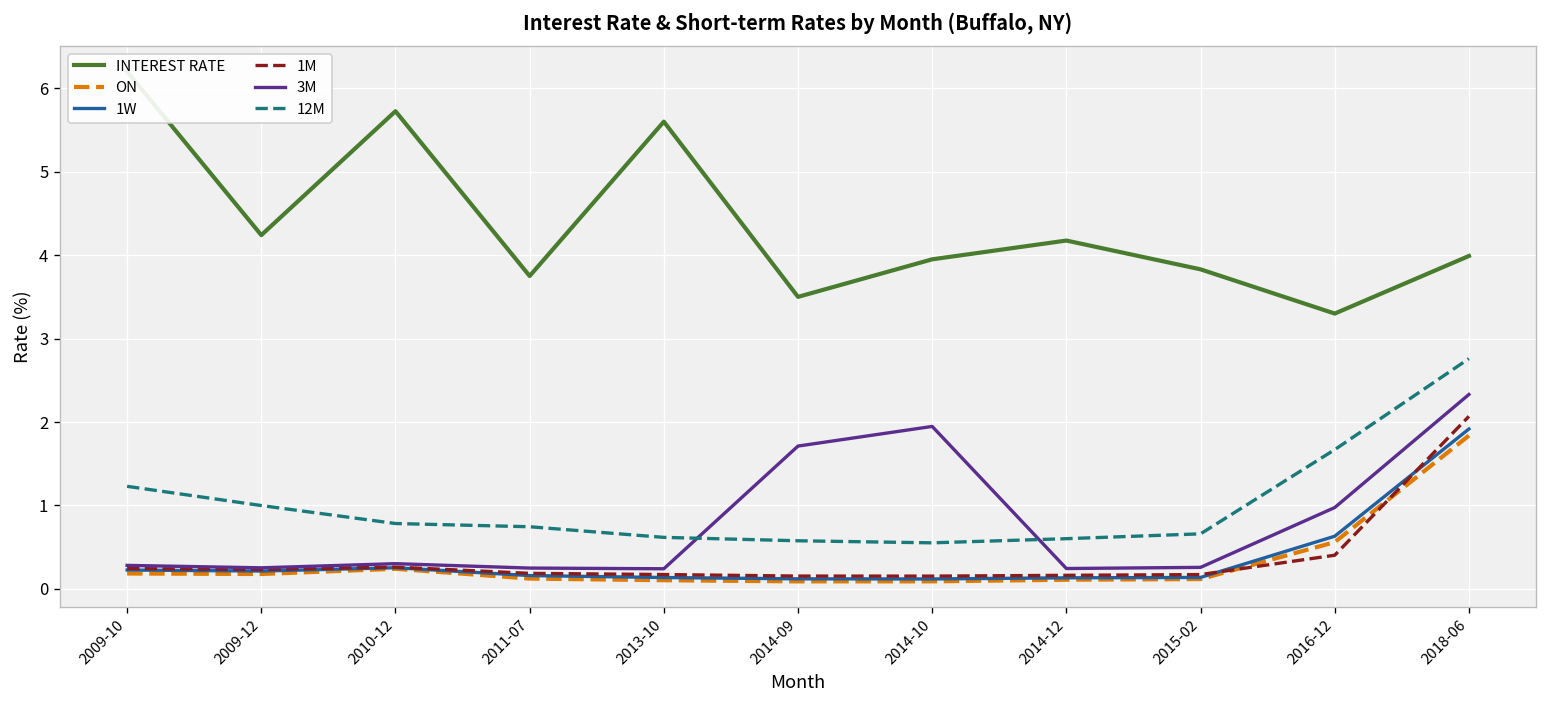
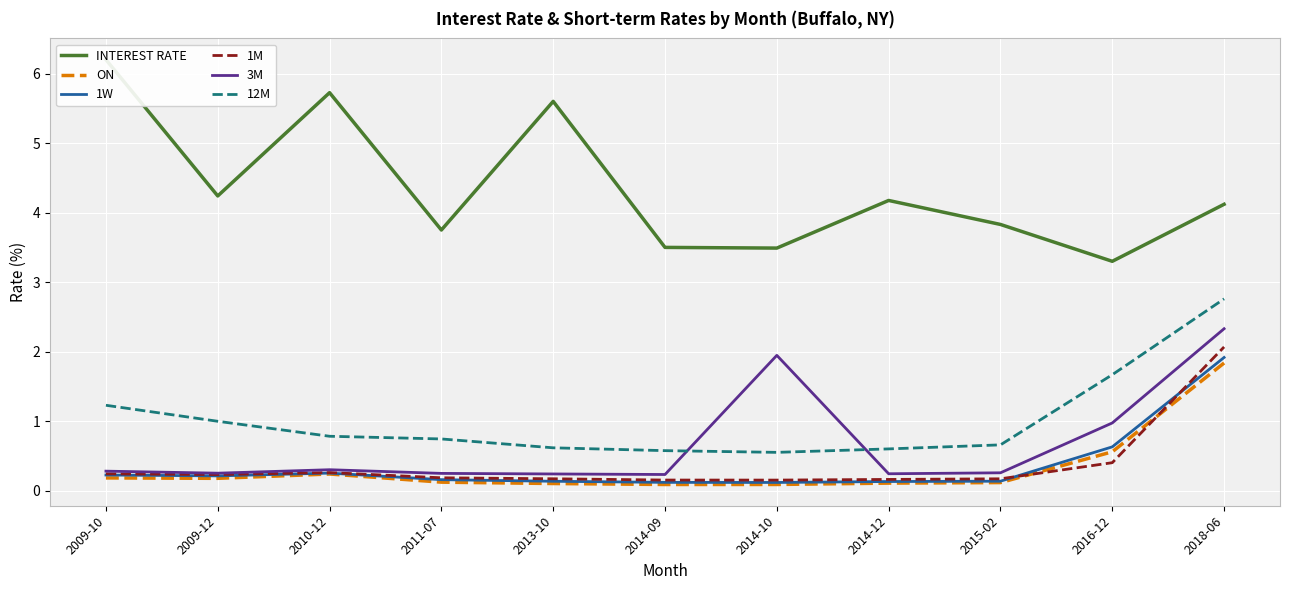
  {
    "INTEREST RATE": {
      "2009-12": 4.2,
      "2010-12": 5.7,
      "2011-07": 3.8,
      "2013-10": 5.6,
      "2014-09": 3.5,
-     "2014-10": 4.0,
+     "2014-10": 3.5,
      "2014-12": 4.2,
      "2015-02": 3.8,
      "2016-12": 3.3,
-     "2018-06": 4.0
+     "2018-06": 4.1
    },
    "ON": {
      "2009-10": 0.2,
      "2016-12": 0.6,
      "2018-06": 1.8
    },
    "1M": {
      "2016-12": 0.4,
      "2018-06": 2.1
    },
    "3M": {
      "2009-10": 0.3,
      "2010-12": 0.3,
      "2011-07": 0.2,
      "2013-10": 0.2,
-     "2014-09": 1.7,
+     "2014-09": 0.2,
      "2014-10": 1.9,
      "2014-12": 0.2,
      "2015-02": 0.3,
      "2016-12": 1.0,
      "2018-06": 2.3
    }
  }
